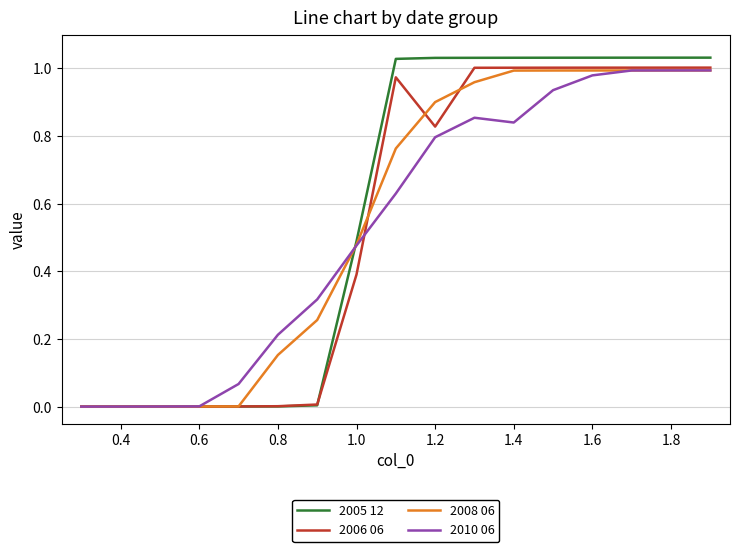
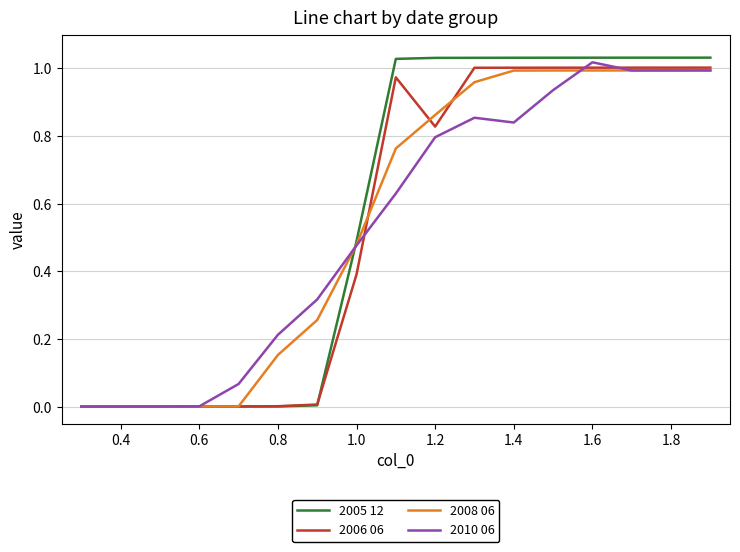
  {
    "2005 12": {
      "1.0": 0.49,
      "1.2": 1.03,
      "1.4": 1.03,
      "1.6": 1.03,
      "1.8": 1.03
    },
    "2006 06": {
      "1.0": 0.39,
      "1.2": 0.83,
      "1.4": 1.00,
      "1.6": 1.00,
      "1.8": 1.00
    },
    "2008 06": {
      "0.8": 0.15,
-     "1.2": 0.90,
+     "1.2": 0.86,
      "1.4": 0.99,
      "1.6": 0.99
    },
    "2010 06": {
      "0.8": 0.21,
      "1.2": 0.80,
      "1.4": 0.84,
-     "1.6": 0.98
+     "1.6": 1.02
    }
  }
